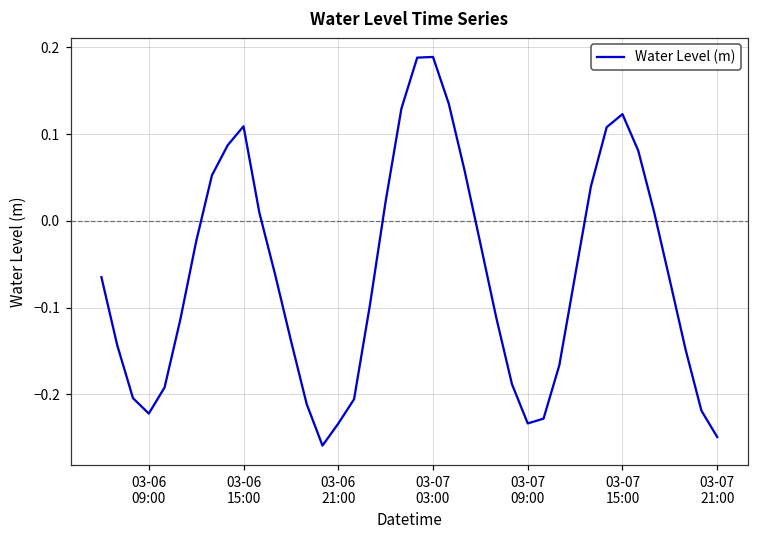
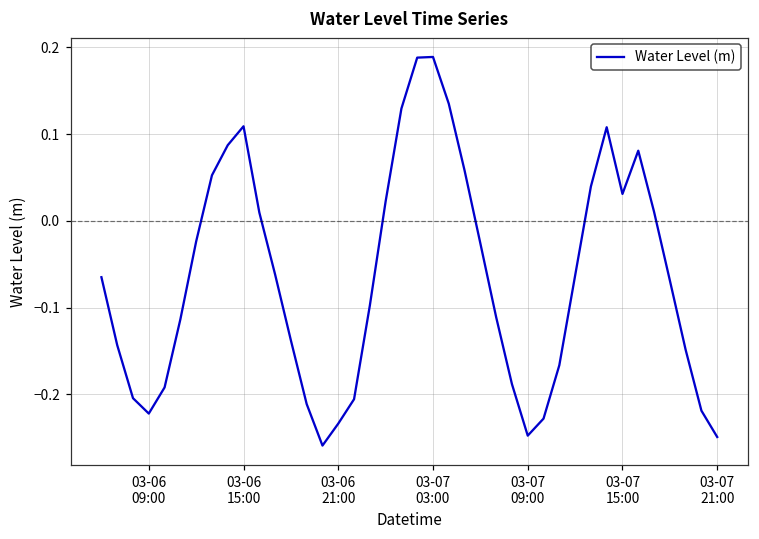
  {
    "03-06 09:00": -0.22,
    "03-06 15:00": 0.11,
    "03-06 21:00": -0.23,
    "03-07 03:00": 0.19,
-   "03-07 09:00": -0.23,
-   "03-07 15:00": 0.12,
+   "03-07 09:00": -0.25,
+   "03-07 15:00": 0.03,
    "03-07 21:00": -0.25
  }
